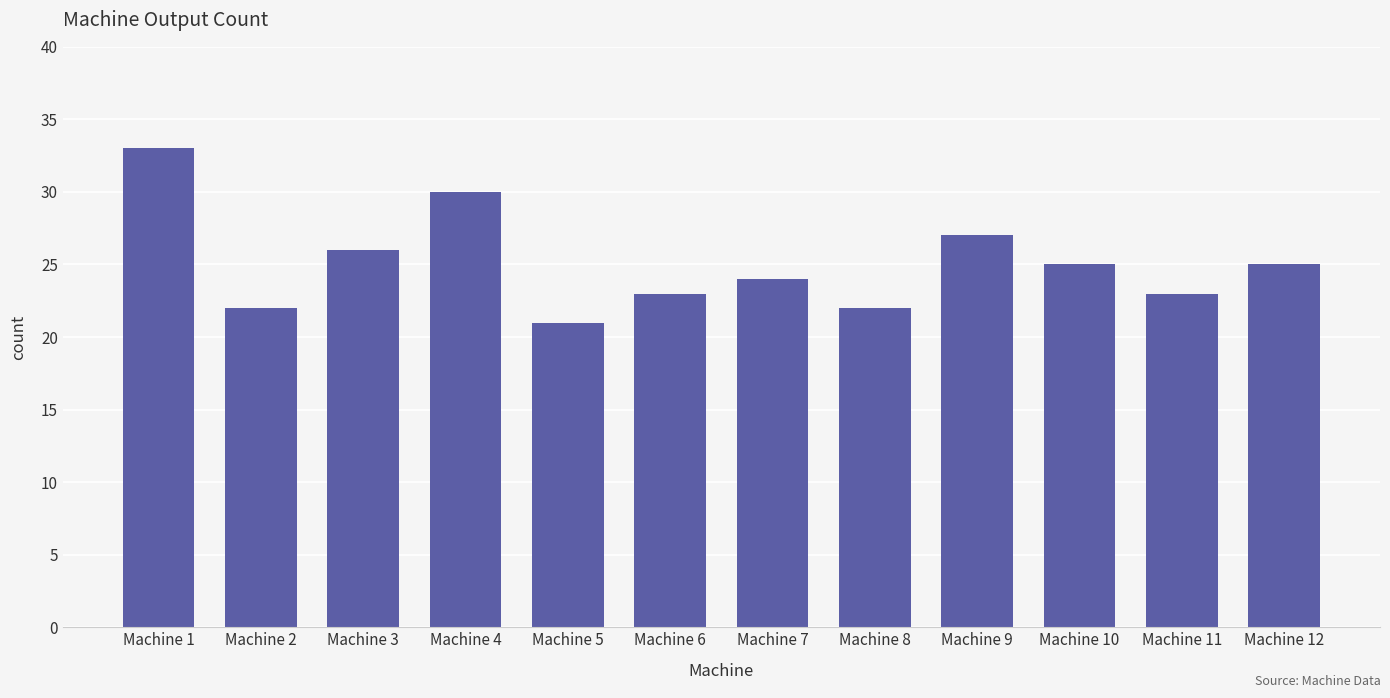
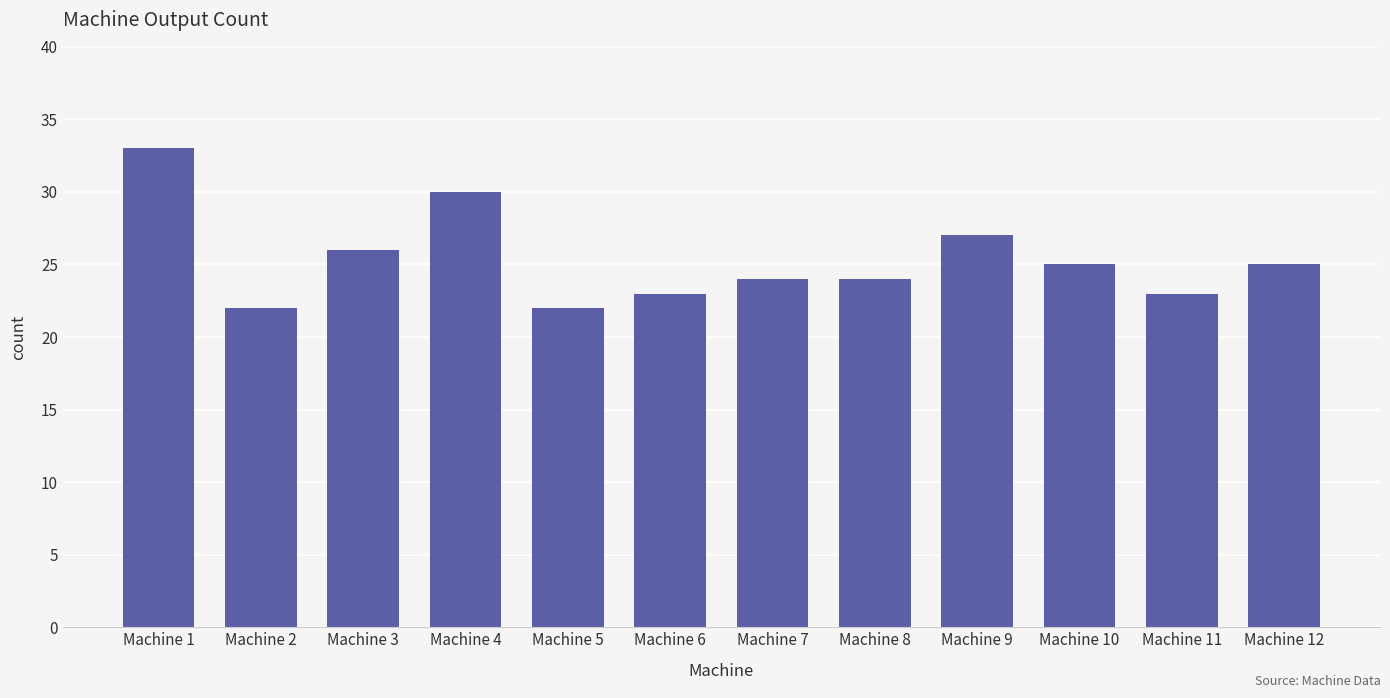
  {
    "Machine 1": 33,
    "Machine 2": 22,
    "Machine 3": 26,
    "Machine 4": 30,
-   "Machine 5": 21,
+   "Machine 5": 22,
    "Machine 6": 23,
    "Machine 7": 24,
-   "Machine 8": 22,
+   "Machine 8": 24,
    "Machine 9": 27,
    "Machine 10": 25,
    "Machine 11": 23,
    "Machine 12": 25
  }
